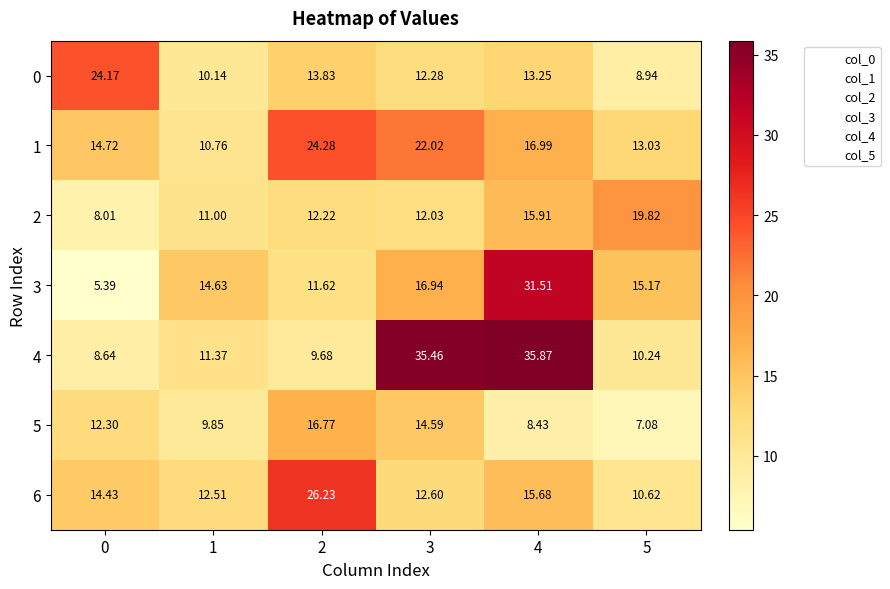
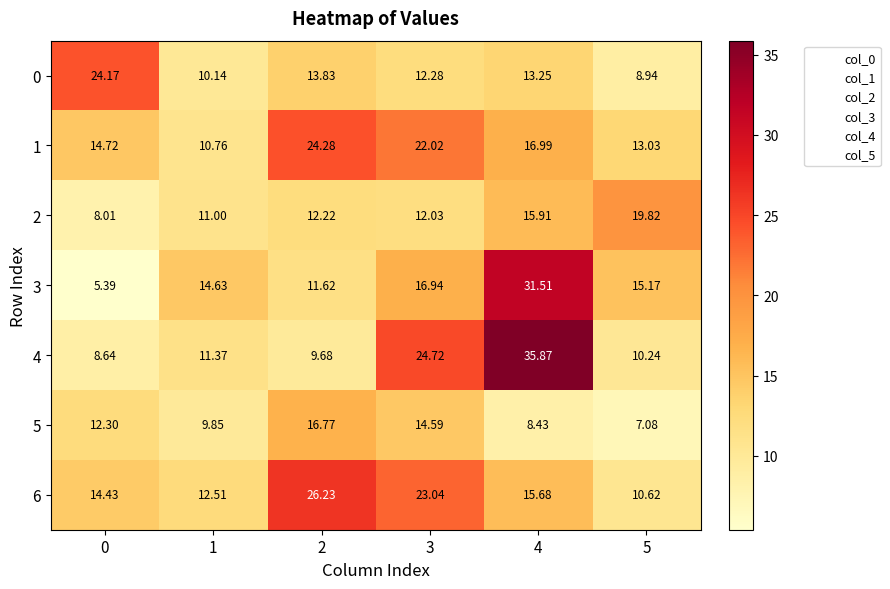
  {
    "0": {
      "0": 24.17,
      "1": 10.14,
      "2": 13.83,
      "3": 12.28,
      "4": 13.25,
      "5": 8.94
    },
    "1": {
      "0": 14.72,
      "1": 10.76,
      "2": 24.28,
      "3": 22.02,
      "4": 16.99,
      "5": 13.03
    },
    "2": {
      "0": 8.01,
      "1": 11.00,
      "2": 12.22,
      "3": 12.03,
      "4": 15.91,
      "5": 19.82
    },
    "3": {
      "0": 5.39,
      "1": 14.63,
      "2": 11.62,
      "3": 16.94,
      "4": 31.51,
      "5": 15.17
    },
    "4": {
      "0": 8.64,
      "1": 11.37,
      "2": 9.68,
-     "3": 35.46,
+     "3": 24.72,
      "4": 35.87,
      "5": 10.24
    },
    "5": {
      "0": 12.30,
      "1": 9.85,
      "2": 16.77,
      "3": 14.59,
      "4": 8.43,
      "5": 7.08
    },
    "6": {
      "0": 14.43,
      "1": 12.51,
      "2": 26.23,
-     "3": 12.60,
+     "3": 23.04,
      "4": 15.68,
      "5": 10.62
    }
  }
